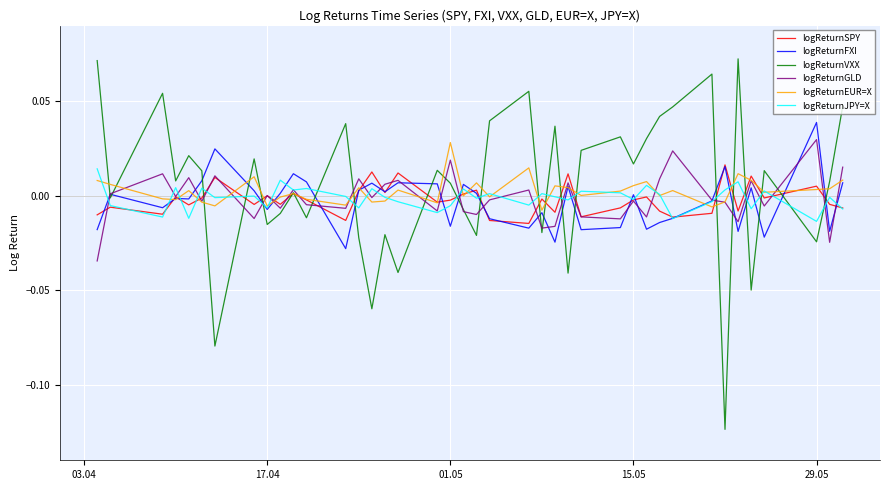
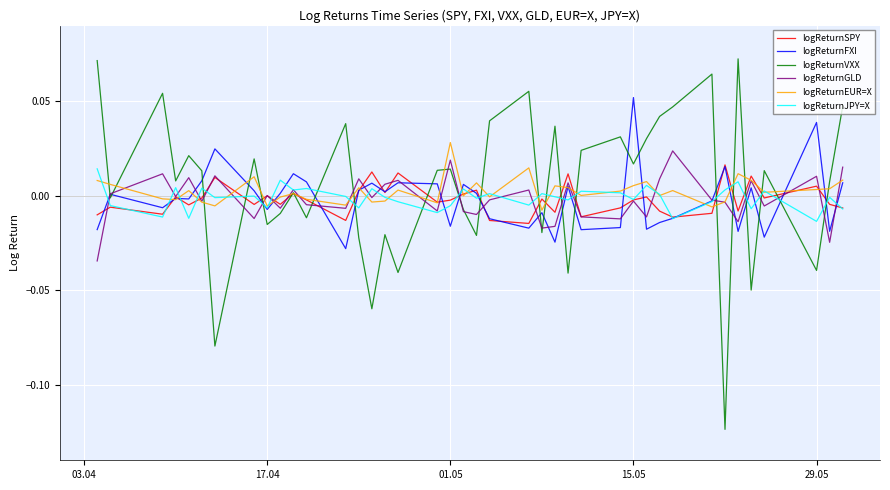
  {
    "logReturnSPY": {
      "01.05": -0.002,
      "29.05": 0.005
    },
    "logReturnFXI": {
      "01.05": -0.016,
-     "15.05": 0.001,
+     "15.05": 0.052,
      "29.05": 0.039
    },
    "logReturnVXX": {
      "17.04": -0.015,
-     "01.05": 0.007,
+     "01.05": 0.014,
      "15.05": 0.017,
-     "29.05": -0.024
+     "29.05": -0.039
    },
    "logReturnGLD": {
      "01.05": 0.019,
-     "29.05": 0.030
+     "29.05": 0.010
    },
    "logReturnEUR=X": {
      "01.05": 0.028,
      "15.05": 0.005,
      "29.05": 0.003
    },
    "logReturnJPY=X": {
      "01.05": -0.005,
      "29.05": -0.014
    }
  }
